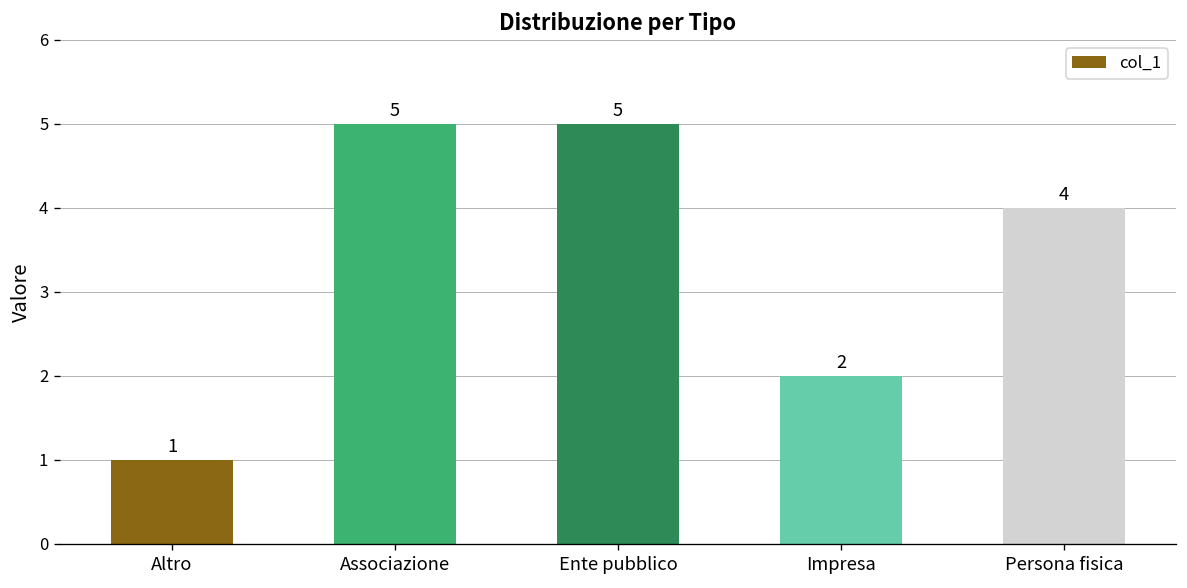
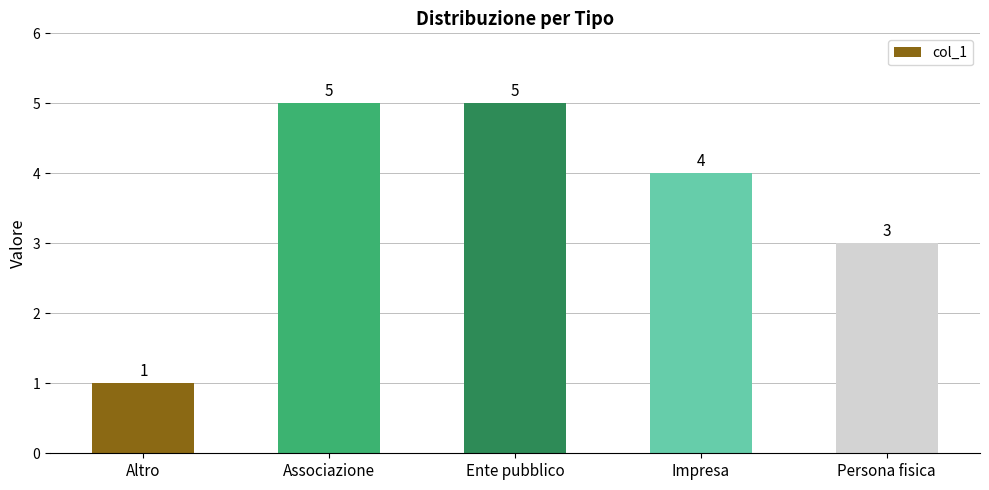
  {
    "Altro": 1,
    "Associazione": 5,
    "Ente pubblico": 5,
-   "Impresa": 2,
-   "Persona fisica": 4
+   "Impresa": 4,
+   "Persona fisica": 3
  }
